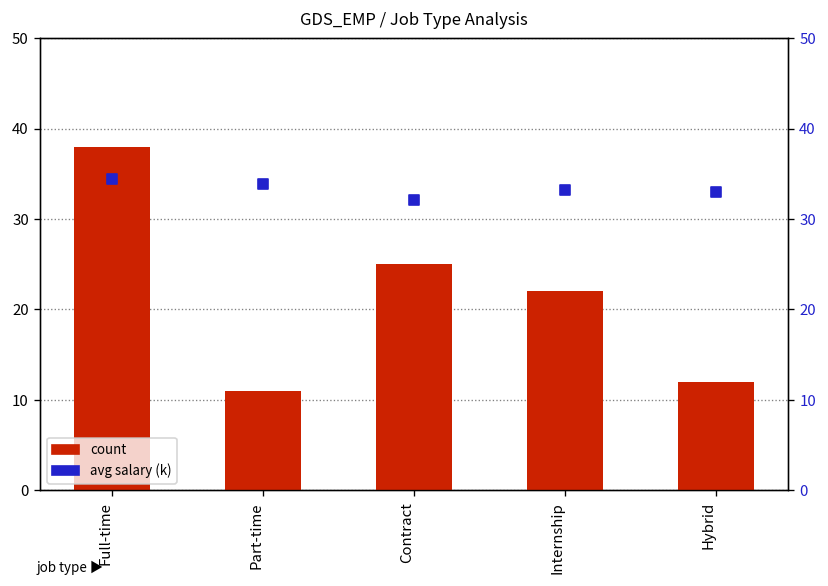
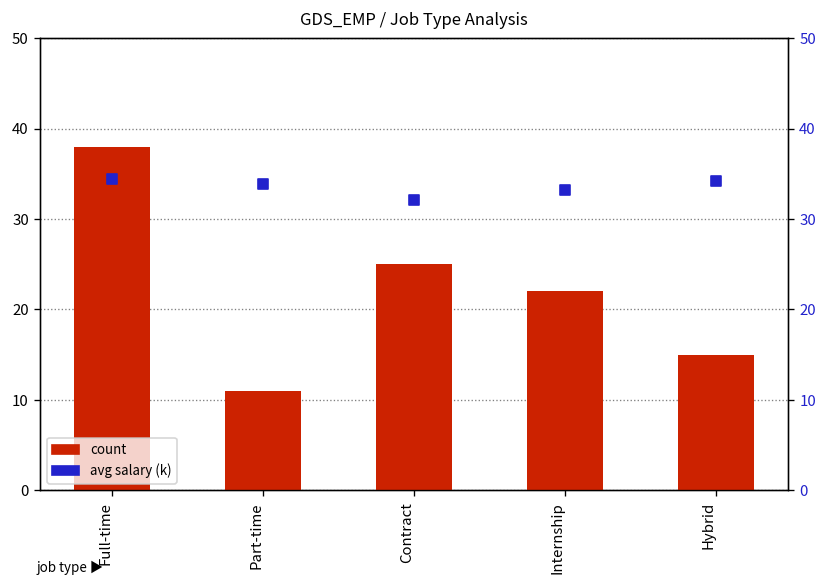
  {
    "count": {
      "Full-time": 38,
      "Part-time": 11,
      "Contract": 25,
      "Internship": 22,
-     "Hybrid": 12
+     "Hybrid": 15
    },
    "avg salary (k)": {
-     "Hybrid": 33
+     "Hybrid": 34
    }
  }
